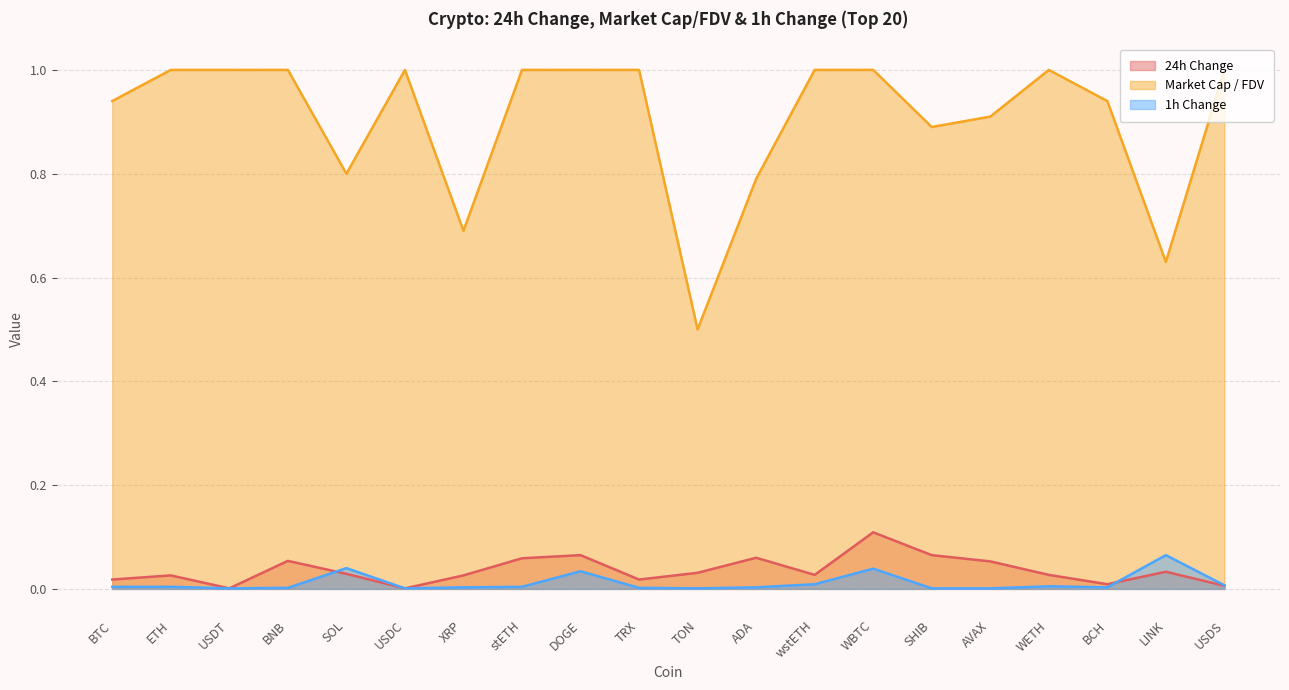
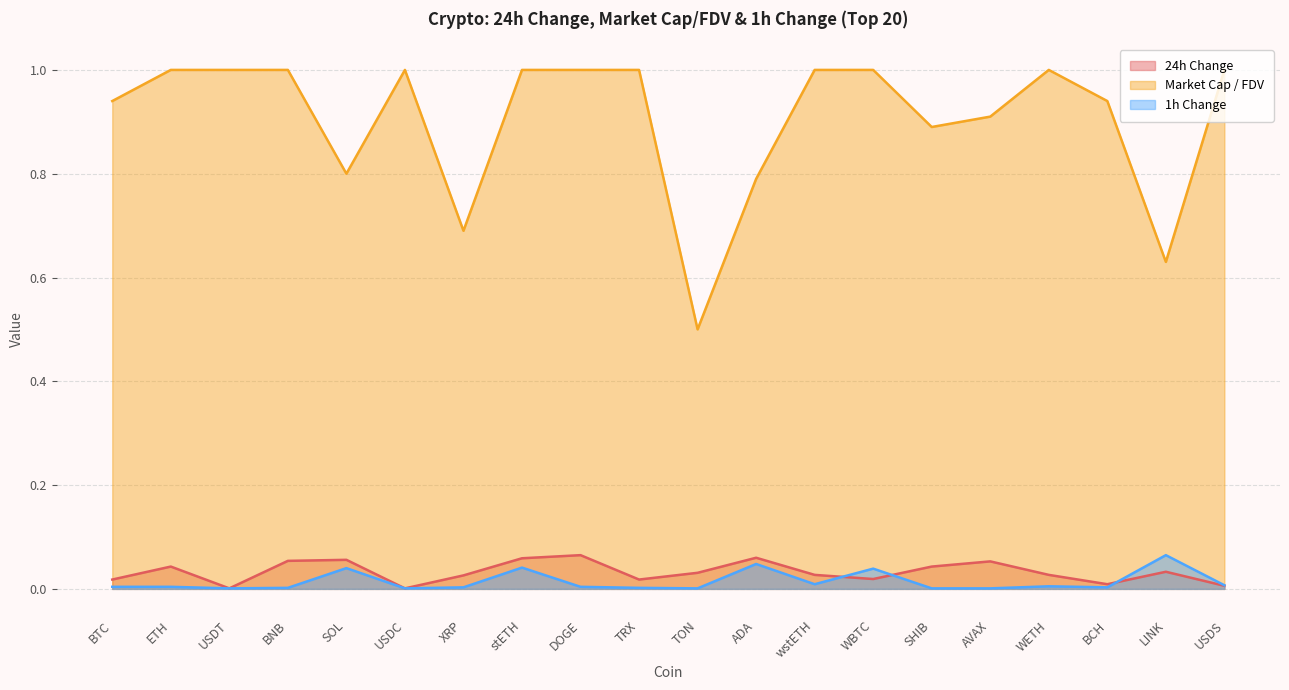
  {
    "24h Change": {
      "BTC": 0.02,
-     "ETH": 0.03,
+     "ETH": 0.04,
      "BNB": 0.05,
-     "SOL": 0.03,
+     "SOL": 0.06,
      "XRP": 0.03,
      "stETH": 0.06,
      "DOGE": 0.07,
      "TRX": 0.02,
      "TON": 0.03,
      "ADA": 0.06,
      "wstETH": 0.03,
-     "WBTC": 0.11,
-     "SHIB": 0.07,
+     "WBTC": 0.02,
+     "SHIB": 0.04,
      "AVAX": 0.05,
      "WETH": 0.03,
      "BCH": 0.01,
      "LINK": 0.03
    },
    "Market Cap / FDV": {
      "BTC": 0.94,
      "ETH": 1.00,
      "USDT": 1.00,
      "BNB": 1.00,
      "SOL": 0.80,
      "USDC": 1.00,
      "XRP": 0.69,
      "stETH": 1.00,
      "DOGE": 1.00,
      "TRX": 1.00,
      "TON": 0.50,
      "ADA": 0.79,
      "wstETH": 1.00,
      "WBTC": 1.00,
      "SHIB": 0.89,
      "AVAX": 0.91,
      "WETH": 1.00,
      "BCH": 0.94,
      "LINK": 0.63
    },
    "1h Change": {
      "BTC": 0.00,
      "ETH": 0.00,
      "BNB": 0.00,
      "SOL": 0.04,
      "XRP": 0.00,
-     "stETH": 0.00,
-     "DOGE": 0.03,
+     "stETH": 0.04,
+     "DOGE": 0.00,
      "TRX": 0.00,
      "TON": 0.00,
-     "ADA": 0.00,
+     "ADA": 0.05,
      "wstETH": 0.01,
      "WBTC": 0.04,
      "SHIB": 0.00,
      "AVAX": 0.00,
      "WETH": 0.01,
      "BCH": 0.00,
      "LINK": 0.07
    }
  }
